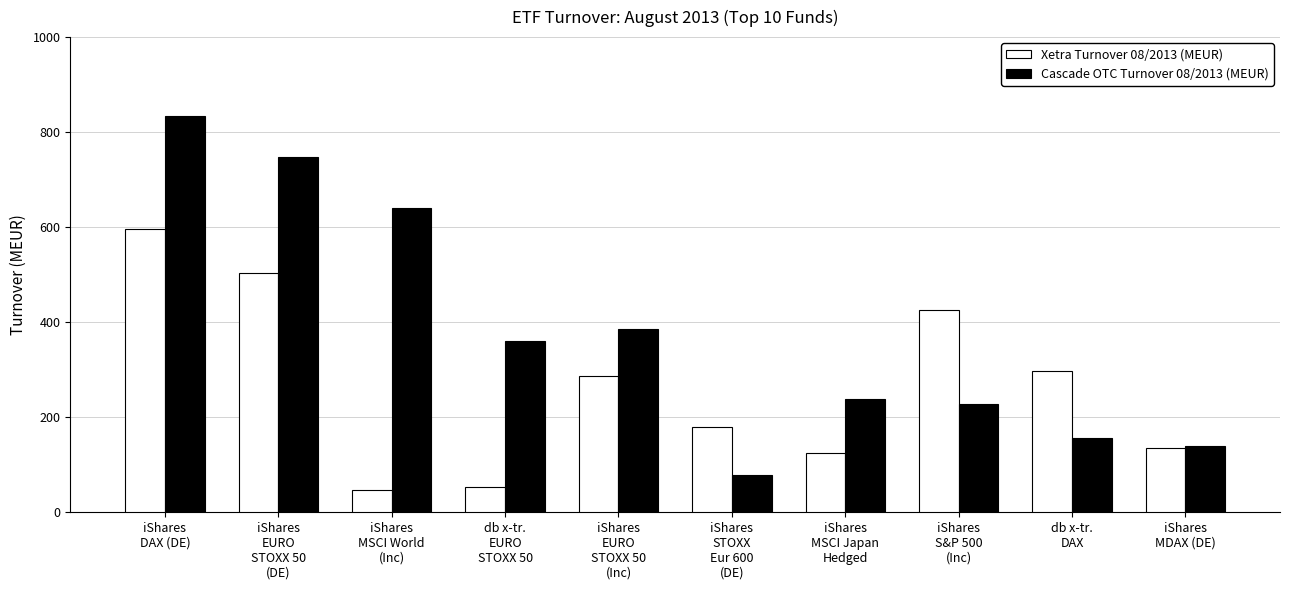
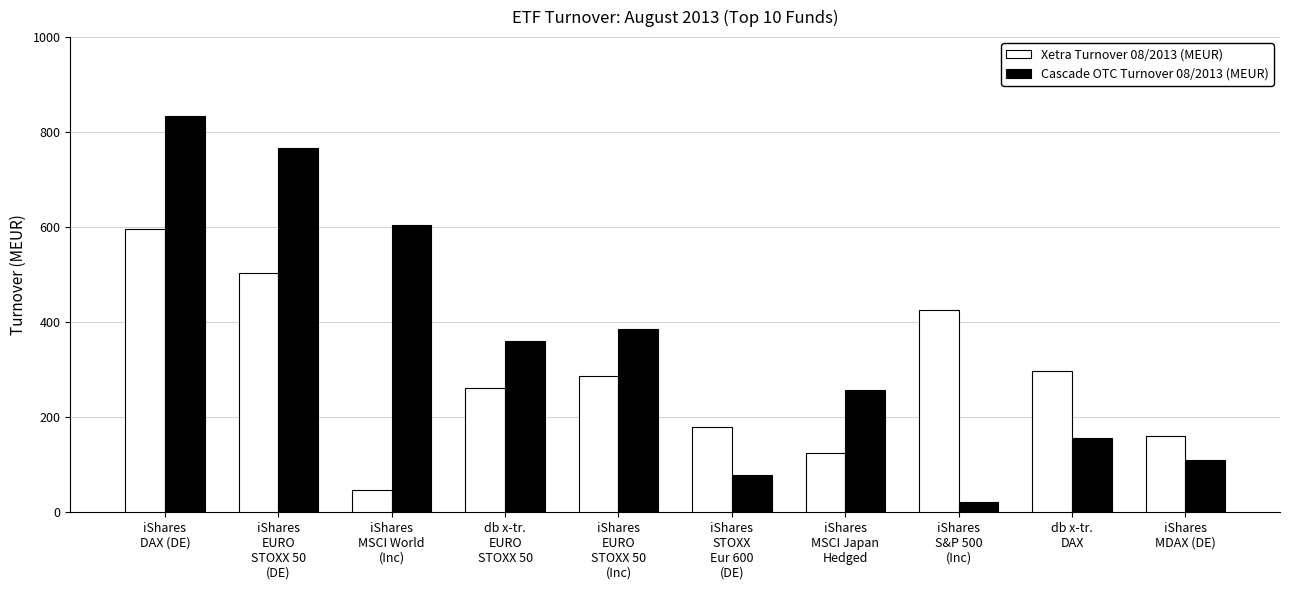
  {
    "Xetra Turnover 08/2013 (MEUR)": {
      "iShares DAX (DE)": 600,
      "iShares EURO STOXX 50 (DE)": 500,
      "iShares MSCI World (Inc)": 50,
-     "db x-tr. EURO STOXX 50": 50,
+     "db x-tr. EURO STOXX 50": 260,
      "iShares EURO STOXX 50 (Inc)": 290,
      "iShares STOXX Eur 600 (DE)": 180,
      "iShares MSCI Japan Hedged": 120,
      "iShares S&P 500 (Inc)": 430,
      "db x-tr. DAX": 300,
-     "iShares MDAX (DE)": 140
+     "iShares MDAX (DE)": 160
    },
    "Cascade OTC Turnover 08/2013 (MEUR)": {
      "iShares DAX (DE)": 830,
-     "iShares EURO STOXX 50 (DE)": 750,
-     "iShares MSCI World (Inc)": 640,
+     "iShares EURO STOXX 50 (DE)": 770,
+     "iShares MSCI World (Inc)": 610,
      "db x-tr. EURO STOXX 50": 360,
      "iShares EURO STOXX 50 (Inc)": 390,
      "iShares STOXX Eur 600 (DE)": 80,
-     "iShares MSCI Japan Hedged": 240,
-     "iShares S&P 500 (Inc)": 230,
+     "iShares MSCI Japan Hedged": 260,
+     "iShares S&P 500 (Inc)": 20,
      "db x-tr. DAX": 160,
-     "iShares MDAX (DE)": 140
+     "iShares MDAX (DE)": 110
    }
  }
